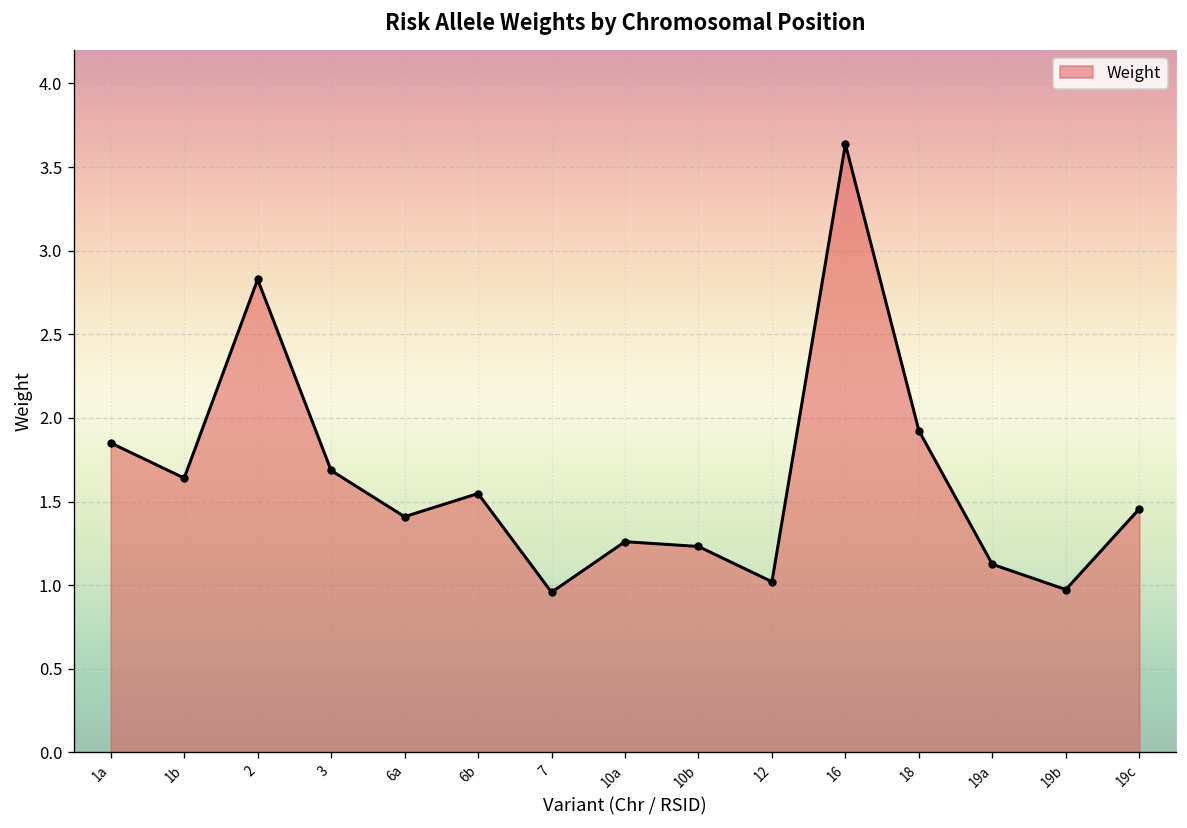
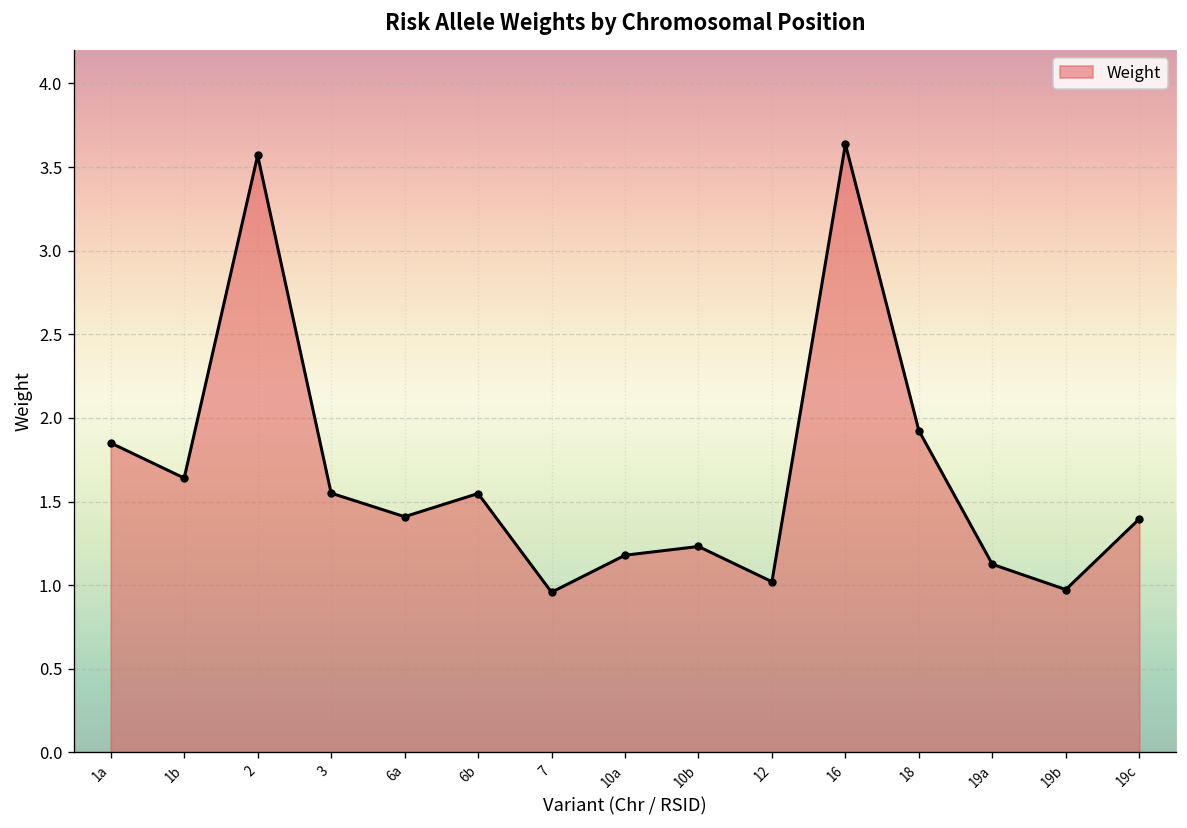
  {
    "1a": 1.85,
    "1b": 1.64,
-   "2": 2.83,
-   "3": 1.69,
+   "2": 3.57,
+   "3": 1.55,
    "6a": 1.41,
    "6b": 1.55,
    "7": 0.96,
-   "10a": 1.26,
+   "10a": 1.18,
    "10b": 1.23,
    "12": 1.02,
    "16": 3.64,
    "18": 1.92,
    "19a": 1.13,
    "19b": 0.97,
-   "19c": 1.46
+   "19c": 1.40
  }
